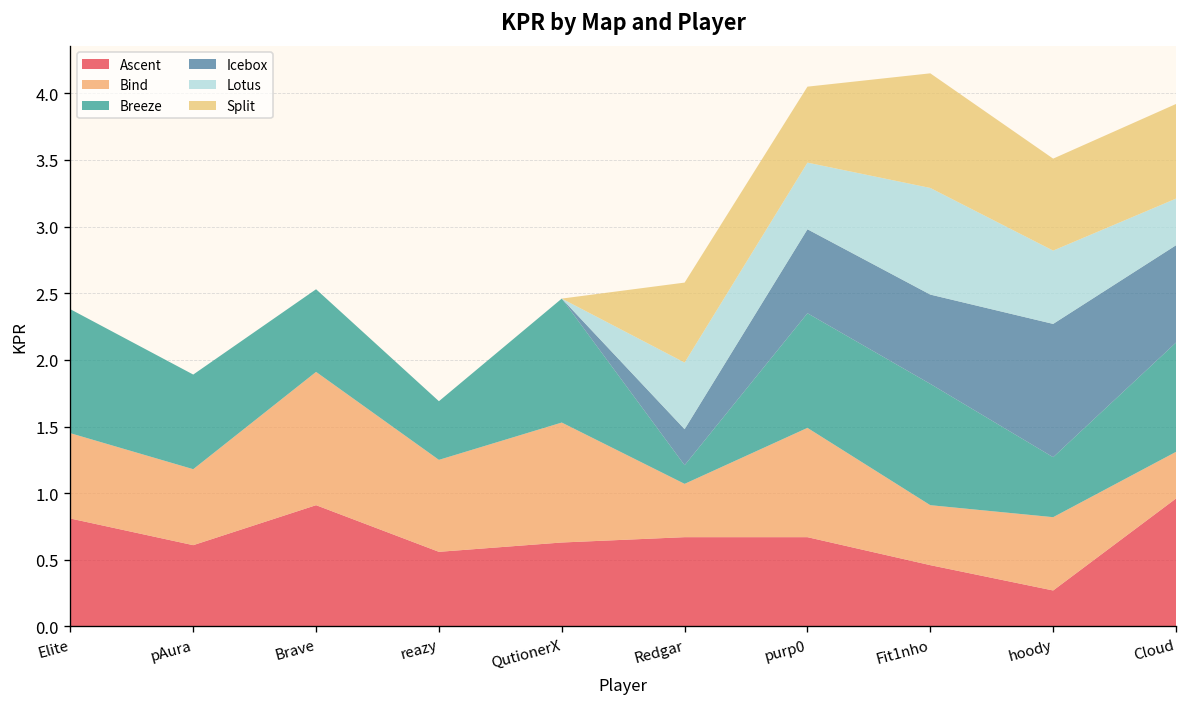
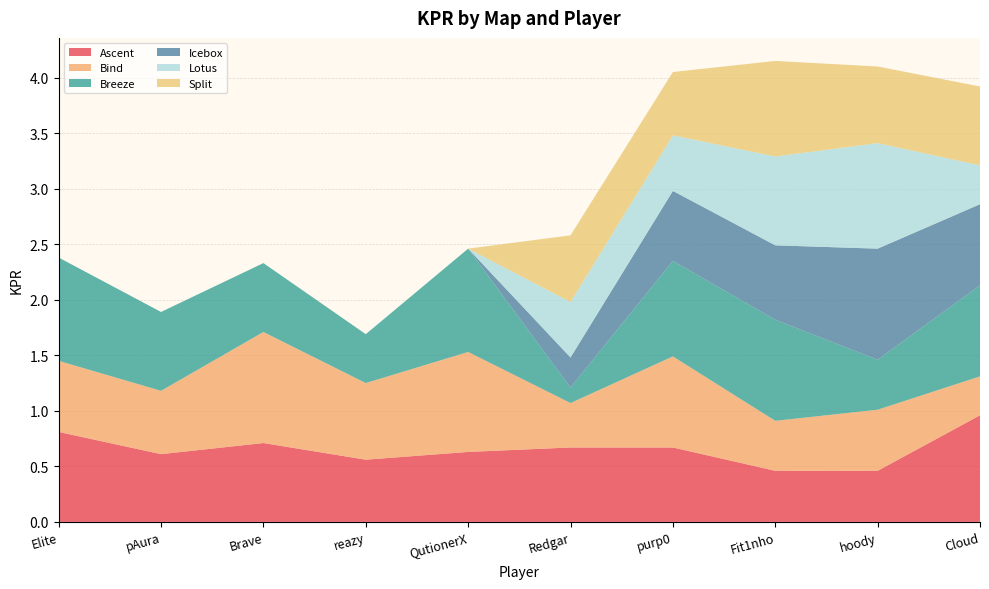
  {
    "Ascent": {
      "Elite": 0.81,
      "pAura": 0.61,
-     "Brave": 0.91,
+     "Brave": 0.71,
      "reazy": 0.56,
      "QutionerX": 0.63,
      "Redgar": 0.67,
      "purp0": 0.67,
      "Fit1nho": 0.46,
-     "hoody": 0.27,
+     "hoody": 0.46,
      "Cloud": 0.96
    },
    "Lotus": {
      "Redgar": 0.50,
      "purp0": 0.50,
      "Fit1nho": 0.80,
-     "hoody": 0.55,
+     "hoody": 0.95,
      "Cloud": 0.35
    }
  }
